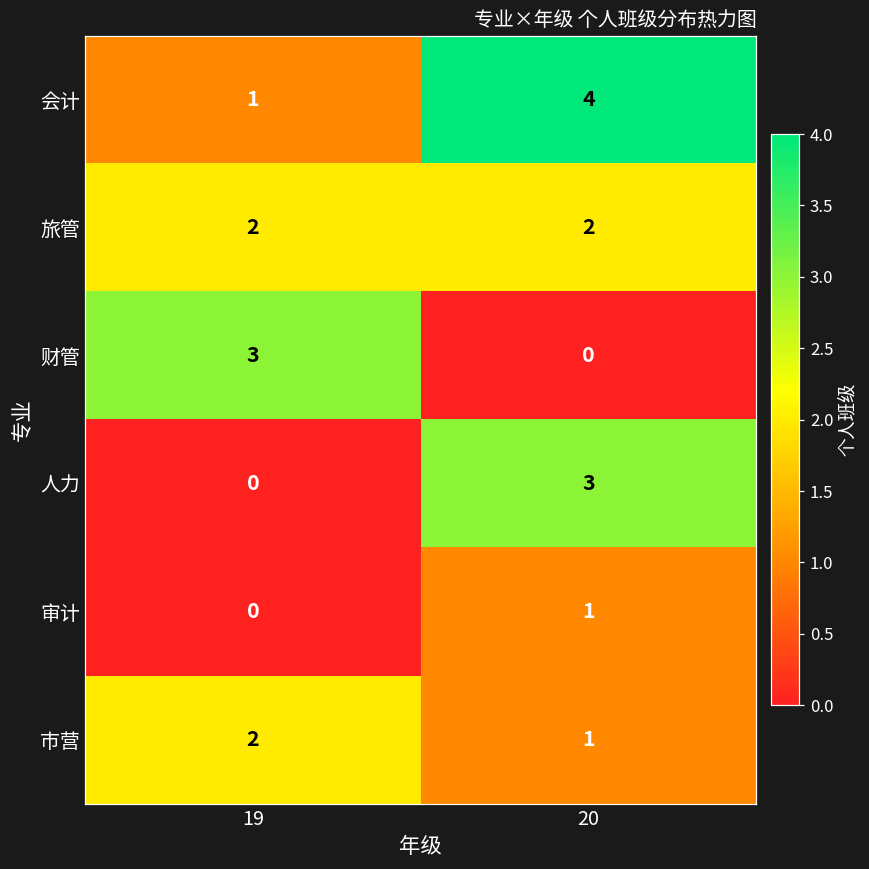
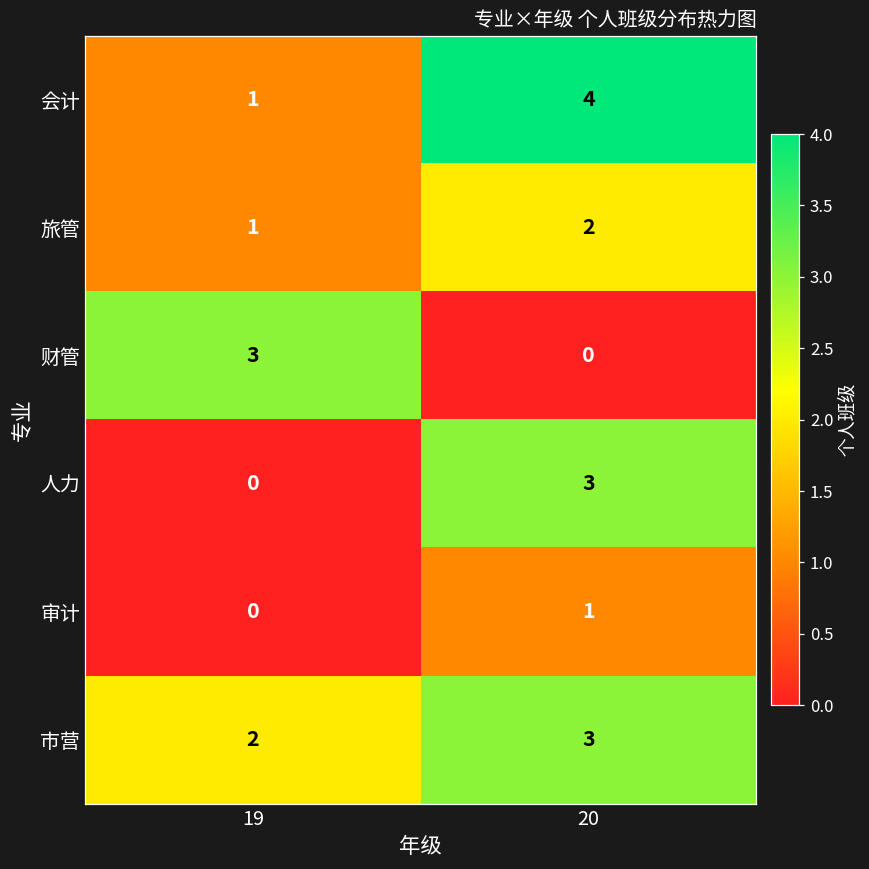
  {
    "会计": {
      "19": 1,
      "20": 4
    },
    "旅管": {
-     "19": 2,
+     "19": 1,
      "20": 2
    },
    "财管": {
      "19": 3,
      "20": 0
    },
    "人力": {
      "19": 0,
      "20": 3
    },
    "审计": {
      "19": 0,
      "20": 1
    },
    "市营": {
      "19": 2,
-     "20": 1
+     "20": 3
    }
  }
